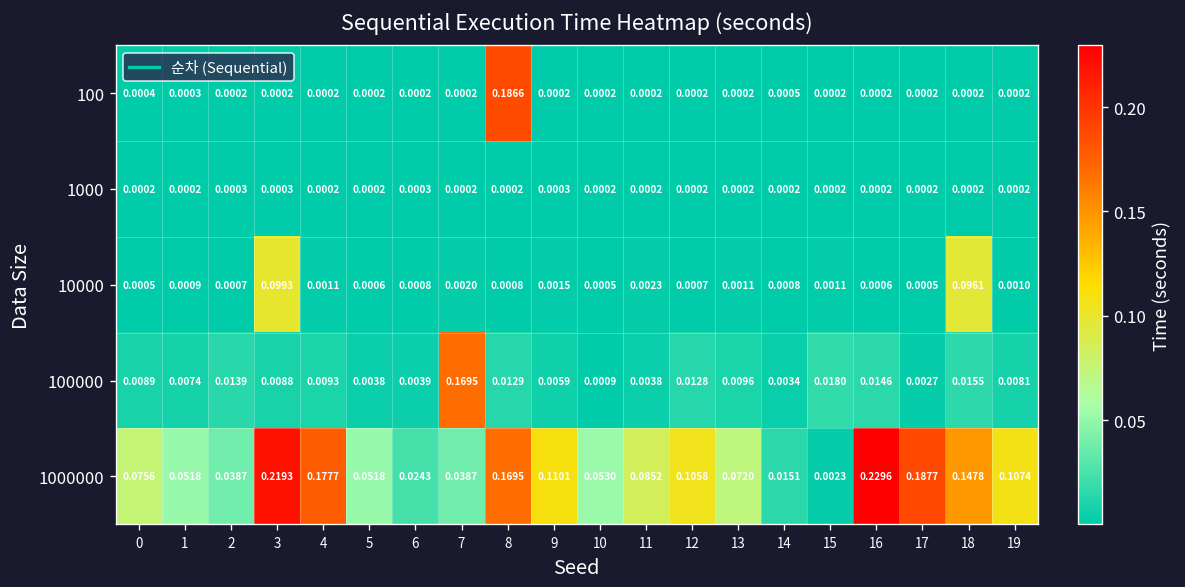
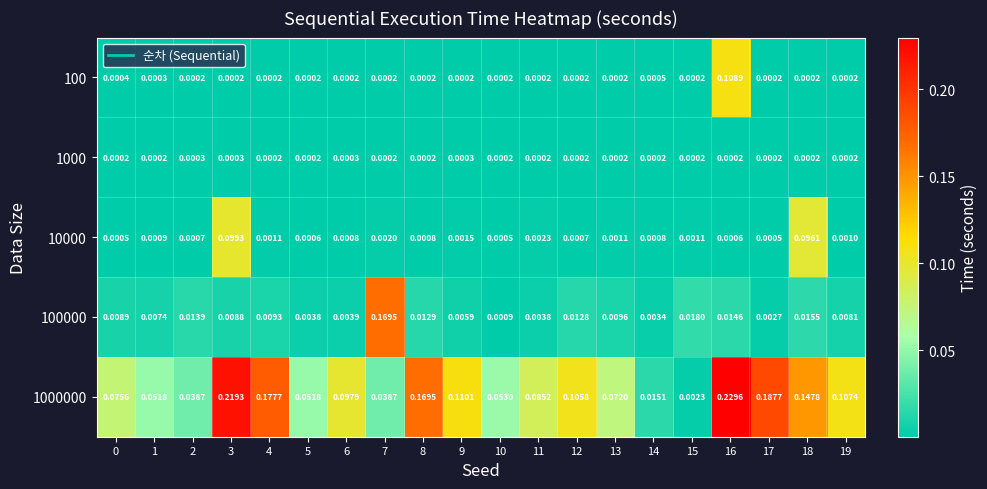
  {
    "100": {
      "0": 0.0004,
      "1": 0.0003,
      "2": 0.0002,
      "3": 0.0002,
      "4": 0.0002,
      "5": 0.0002,
      "6": 0.0002,
      "7": 0.0002,
-     "8": 0.1866,
+     "8": 0.0002,
      "9": 0.0002,
      "10": 0.0002,
      "11": 0.0002,
      "12": 0.0002,
      "13": 0.0002,
      "14": 0.0005,
      "15": 0.0002,
-     "16": 0.0002,
+     "16": 0.1089,
      "17": 0.0002,
      "18": 0.0002,
      "19": 0.0002
    },
    "1000": {
      "0": 0.0002,
      "1": 0.0002,
      "2": 0.0003,
      "3": 0.0003,
      "4": 0.0002,
      "5": 0.0002,
      "6": 0.0003,
      "7": 0.0002,
      "8": 0.0002,
      "9": 0.0003,
      "10": 0.0002,
      "11": 0.0002,
      "12": 0.0002,
      "13": 0.0002,
      "14": 0.0002,
      "15": 0.0002,
      "16": 0.0002,
      "17": 0.0002,
      "18": 0.0002,
      "19": 0.0002
    },
    "10000": {
      "0": 0.0005,
      "1": 0.0009,
      "2": 0.0007,
      "3": 0.0993,
      "4": 0.0011,
      "5": 0.0006,
      "6": 0.0008,
      "7": 0.0020,
      "8": 0.0008,
      "9": 0.0015,
      "10": 0.0005,
      "11": 0.0023,
      "12": 0.0007,
      "13": 0.0011,
      "14": 0.0008,
      "15": 0.0011,
      "16": 0.0006,
      "17": 0.0005,
      "18": 0.0961,
      "19": 0.0010
    },
    "100000": {
      "0": 0.0089,
      "1": 0.0074,
      "2": 0.0139,
      "3": 0.0088,
      "4": 0.0093,
      "5": 0.0038,
      "6": 0.0039,
      "7": 0.1695,
      "8": 0.0129,
      "9": 0.0059,
      "10": 0.0009,
      "11": 0.0038,
      "12": 0.0128,
      "13": 0.0096,
      "14": 0.0034,
      "15": 0.0180,
      "16": 0.0146,
      "17": 0.0027,
      "18": 0.0155,
      "19": 0.0081
    },
    "1000000": {
      "0": 0.0756,
      "1": 0.0518,
      "2": 0.0387,
      "3": 0.2193,
      "4": 0.1777,
      "5": 0.0518,
-     "6": 0.0243,
+     "6": 0.0979,
      "7": 0.0387,
      "8": 0.1695,
      "9": 0.1101,
      "10": 0.0530,
      "11": 0.0852,
      "12": 0.1058,
      "13": 0.0720,
      "14": 0.0151,
      "15": 0.0023,
      "16": 0.2296,
      "17": 0.1877,
      "18": 0.1478,
      "19": 0.1074
    }
  }
